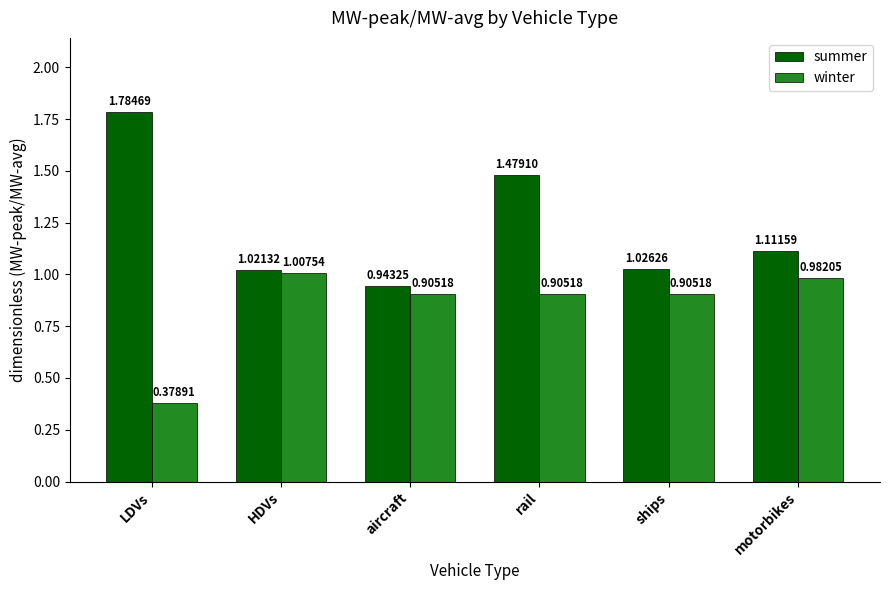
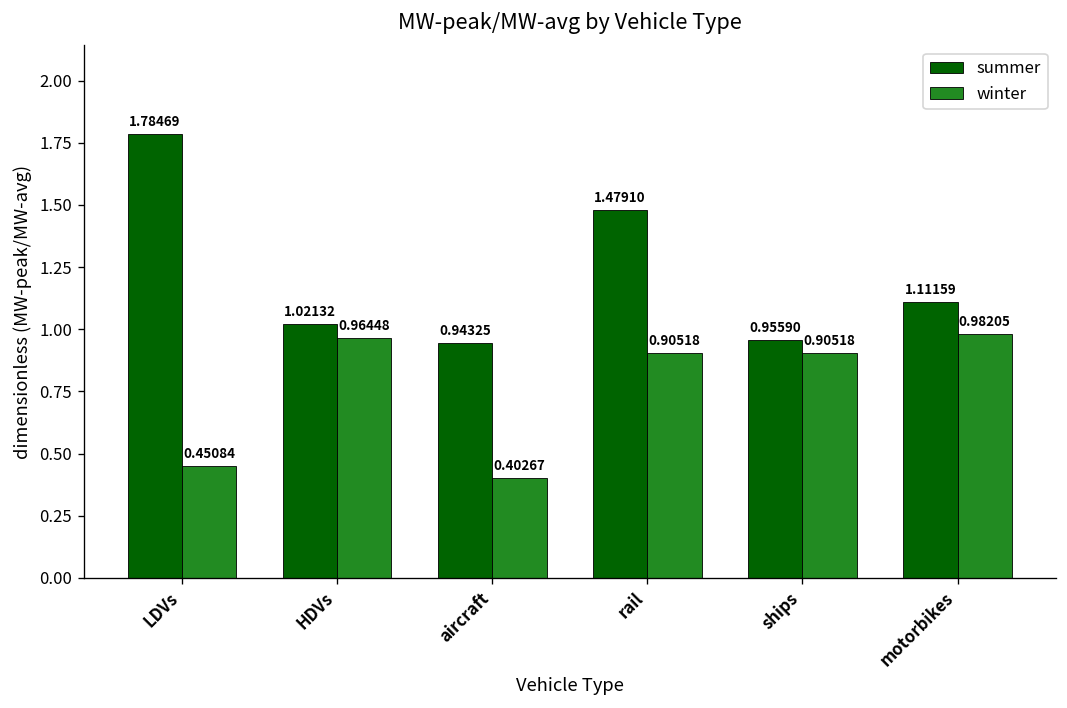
  {
    "summer": {
      "LDVs": 1.78469,
      "HDVs": 1.02132,
      "aircraft": 0.94325,
      "rail": 1.47910,
-     "ships": 1.02626,
+     "ships": 0.95590,
      "motorbikes": 1.11159
    },
    "winter": {
-     "LDVs": 0.37891,
-     "HDVs": 1.00754,
-     "aircraft": 0.90518,
+     "LDVs": 0.45084,
+     "HDVs": 0.96448,
+     "aircraft": 0.40267,
      "rail": 0.90518,
      "ships": 0.90518,
      "motorbikes": 0.98205
    }
  }
